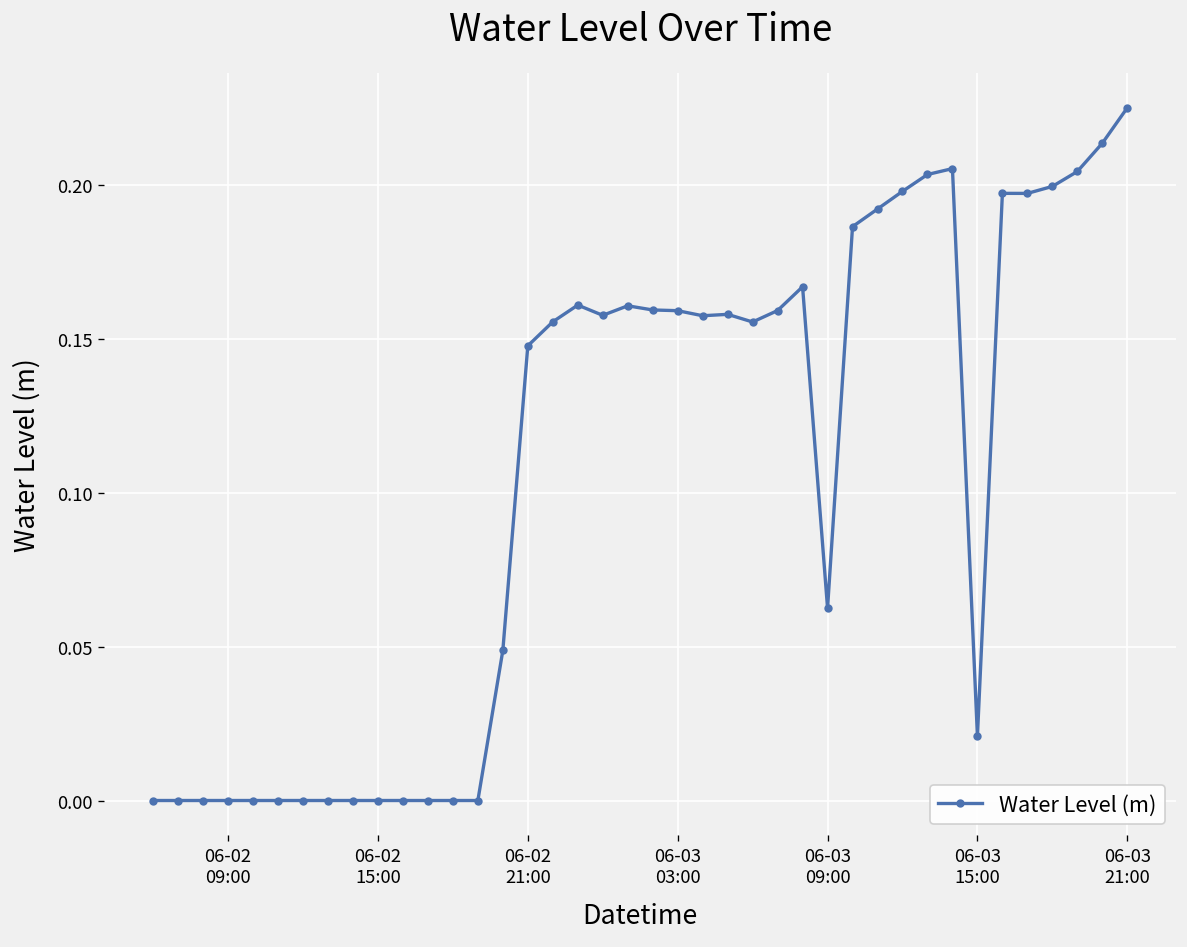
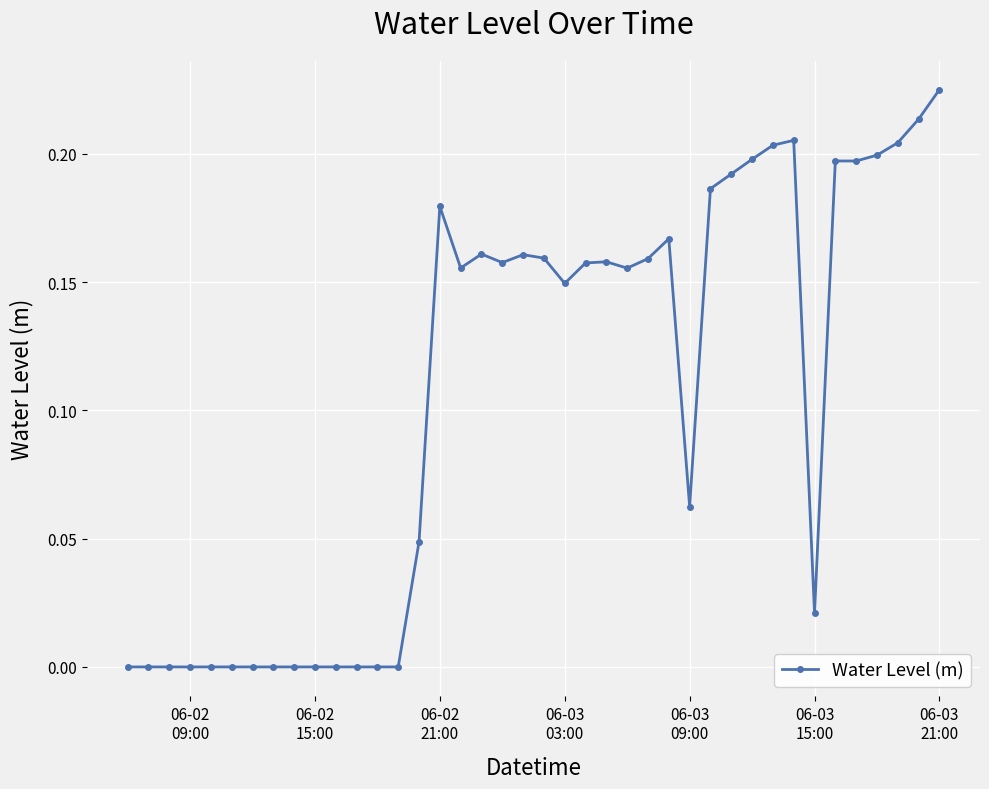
  {
    "06-02 09:00": 0.000,
    "06-02 15:00": 0.000,
-   "06-02 21:00": 0.148,
-   "06-03 03:00": 0.159,
+   "06-02 21:00": 0.179,
+   "06-03 03:00": 0.149,
    "06-03 09:00": 0.062,
    "06-03 15:00": 0.021,
    "06-03 21:00": 0.225
  }
